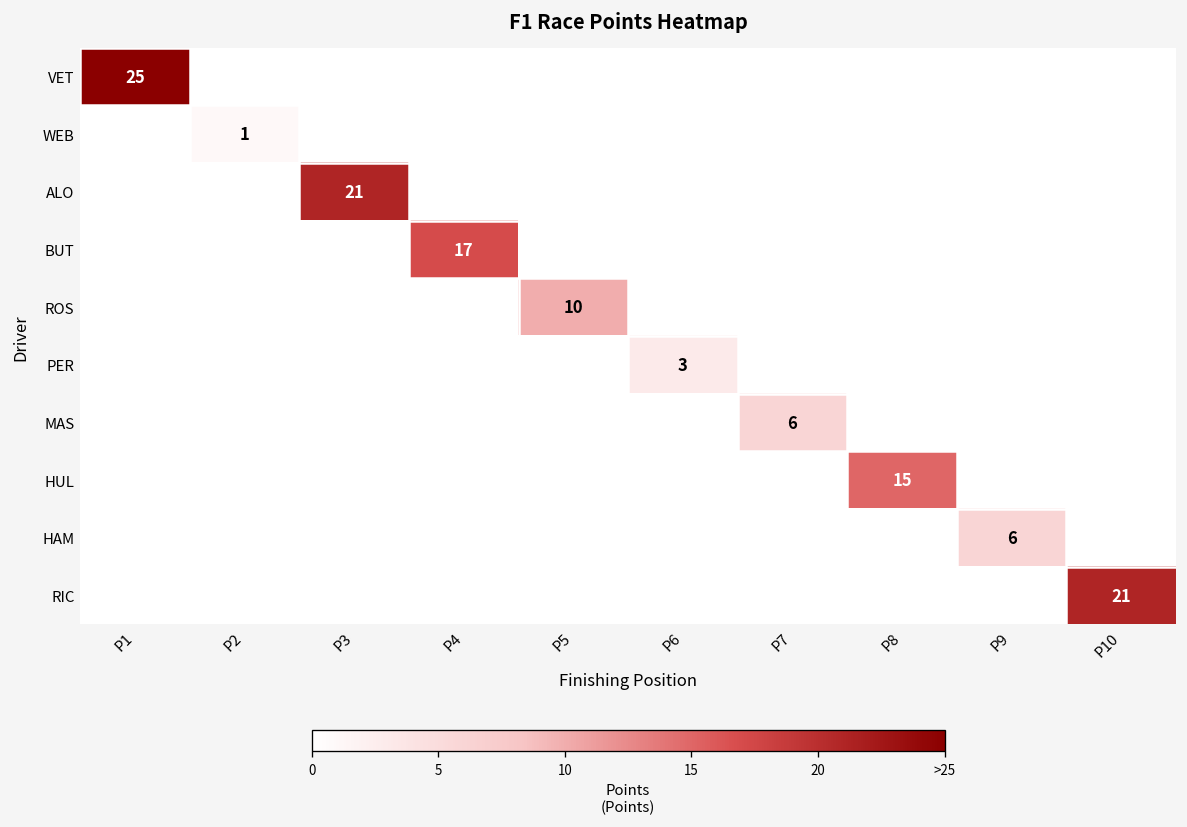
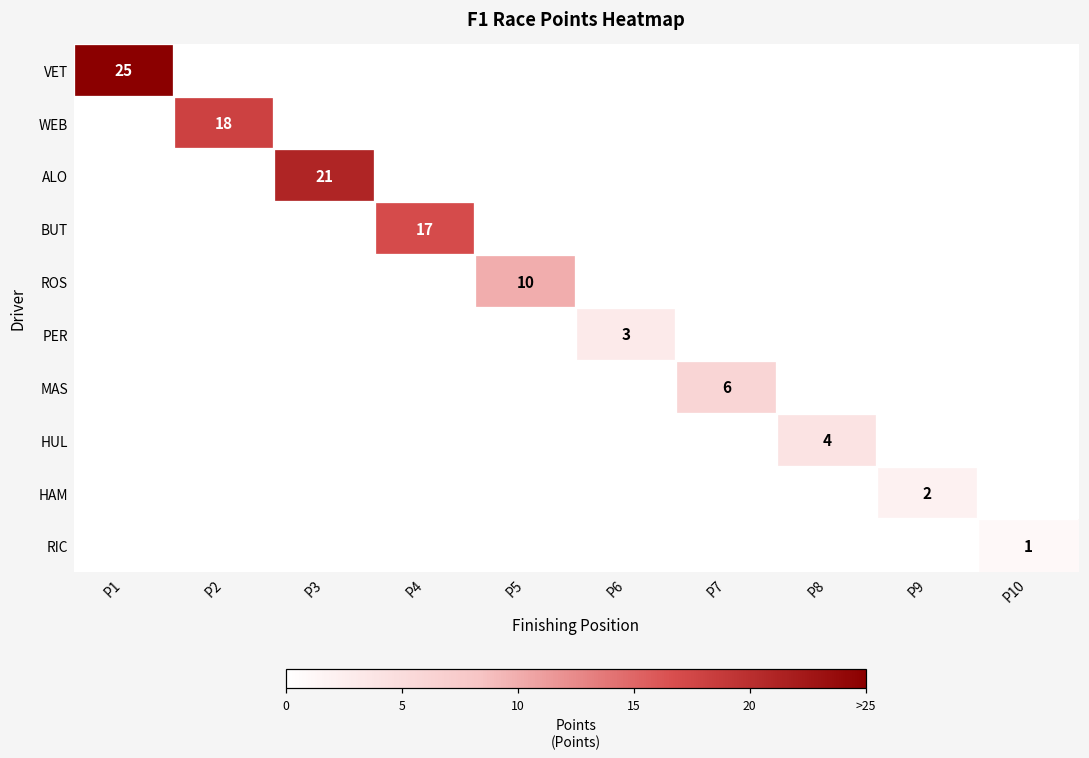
  {
    "VET": {
      "P1": 25
    },
    "WEB": {
-     "P2": 1
+     "P2": 18
    },
    "ALO": {
      "P3": 21
    },
    "BUT": {
      "P4": 17
    },
    "ROS": {
      "P5": 10
    },
    "PER": {
      "P6": 3
    },
    "MAS": {
      "P7": 6
    },
    "HUL": {
-     "P8": 15
+     "P8": 4
    },
    "HAM": {
-     "P9": 6
+     "P9": 2
    },
    "RIC": {
-     "P10": 21
+     "P10": 1
    }
  }
